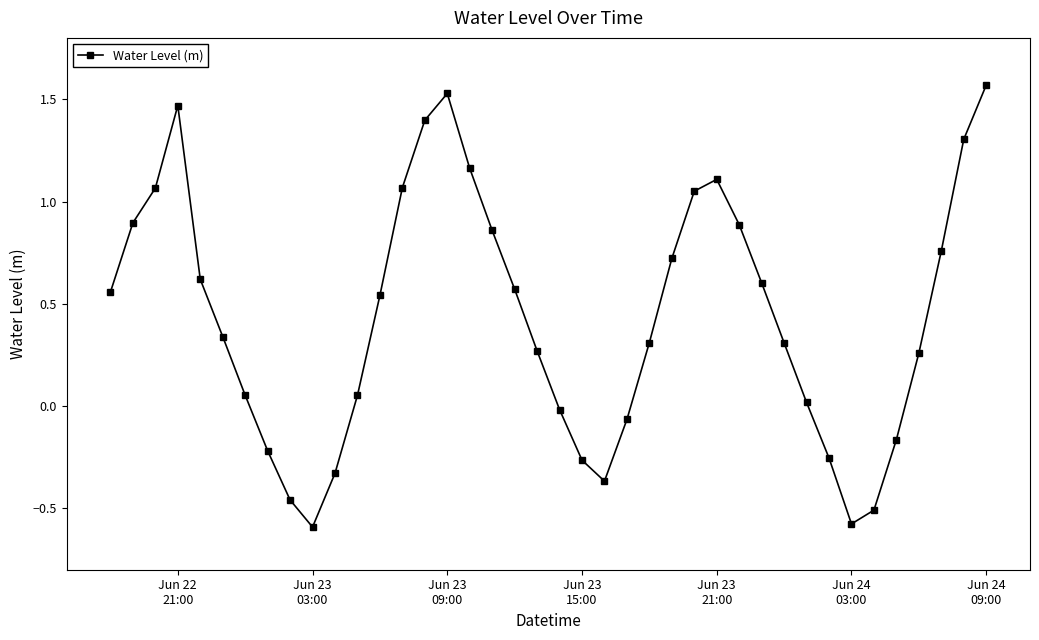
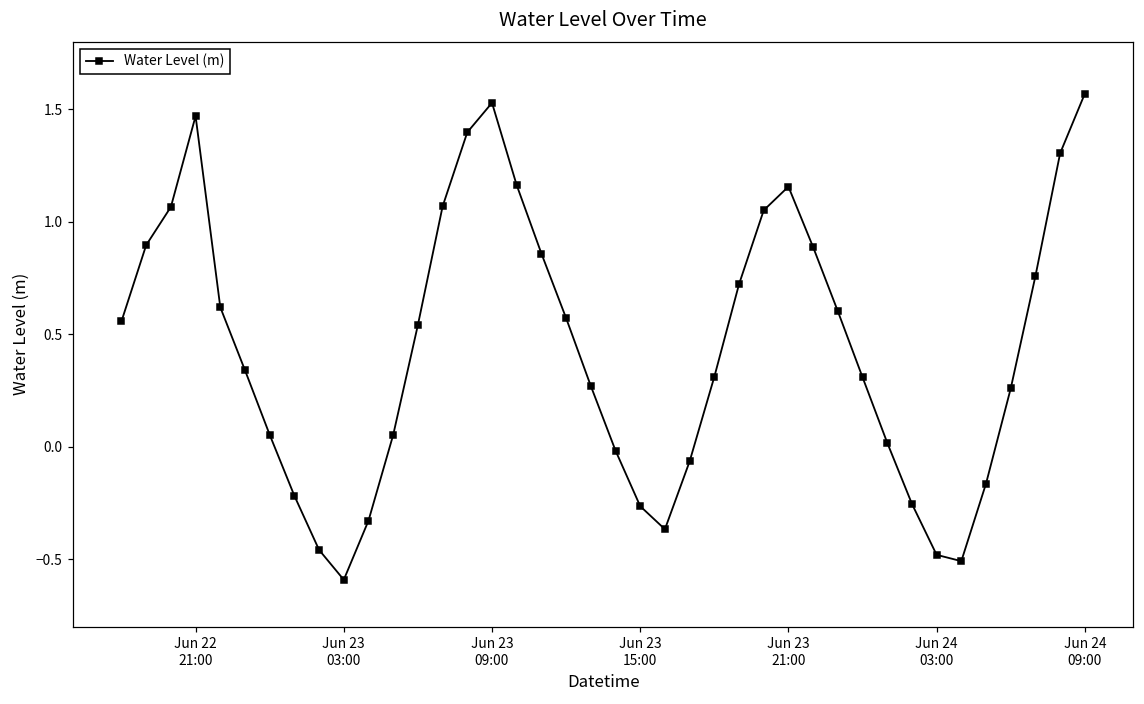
  {
    "Jun 22 21:00": 1.47,
    "Jun 23 03:00": -0.59,
    "Jun 23 09:00": 1.53,
    "Jun 23 15:00": -0.26,
-   "Jun 23 21:00": 1.11,
-   "Jun 24 03:00": -0.58,
+   "Jun 23 21:00": 1.16,
+   "Jun 24 03:00": -0.48,
    "Jun 24 09:00": 1.57
  }
